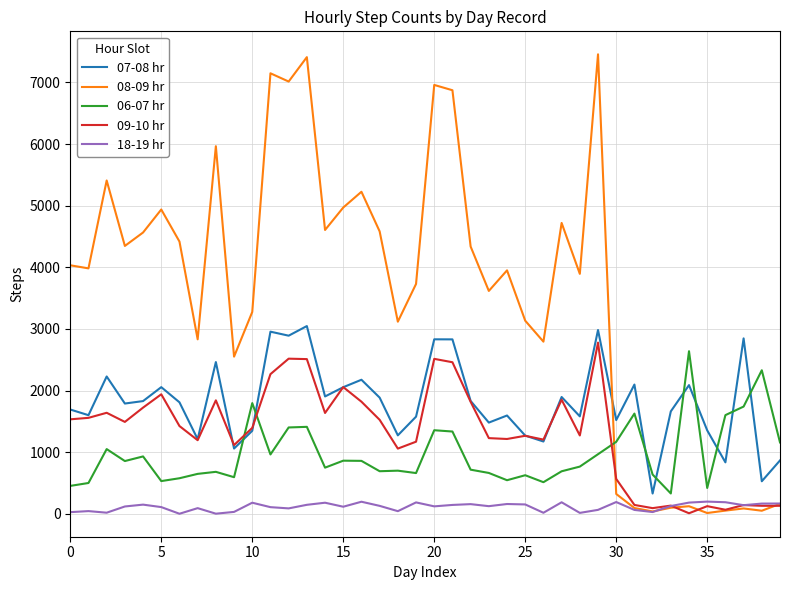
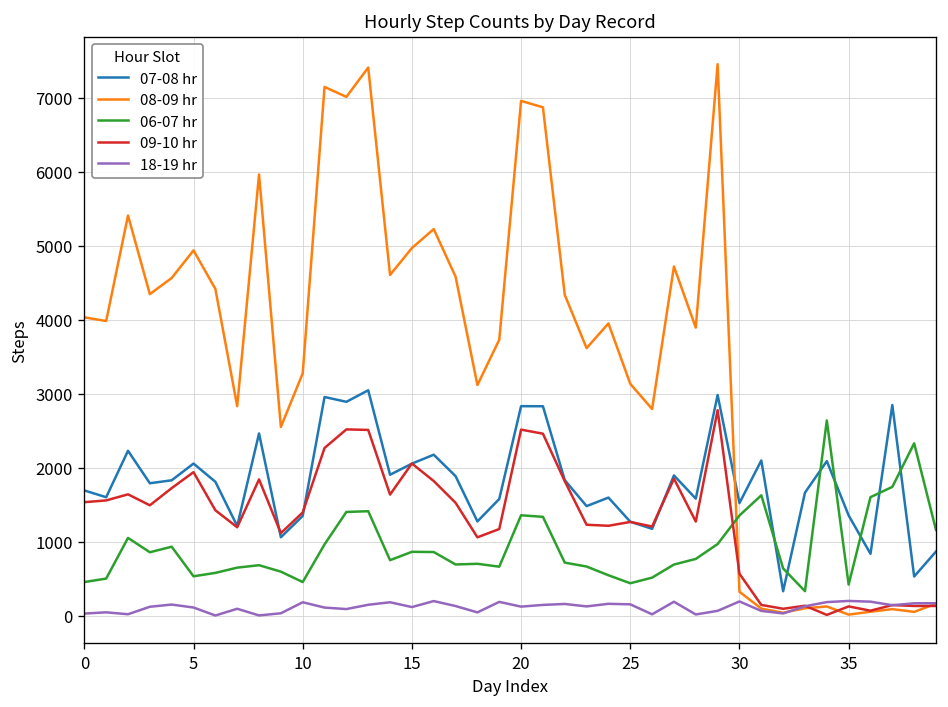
  {
    "07-08 hr": {
      "0": 1700,
      "5": 2100,
      "10": 1300,
      "20": 2800,
      "30": 1500,
      "35": 1400
    },
    "08-09 hr": {
      "0": 4000,
      "5": 4900,
      "10": 3300,
      "15": 5000,
      "20": 7000,
      "25": 3100,
      "30": 300,
      "35": 0
    },
    "06-07 hr": {
      "0": 500,
      "5": 500,
-     "10": 1800,
+     "10": 500,
      "15": 900,
      "20": 1400,
-     "25": 600,
-     "30": 1200,
+     "25": 400,
+     "30": 1400,
      "35": 400
    },
    "09-10 hr": {
      "0": 1500,
      "5": 1900,
      "10": 1400,
      "20": 2500,
      "30": 600,
      "35": 100
    },
    "18-19 hr": {
      "0": 0,
      "5": 100,
      "10": 200,
      "15": 100,
      "20": 100,
      "25": 200,
      "30": 200,
      "35": 200
    }
  }
